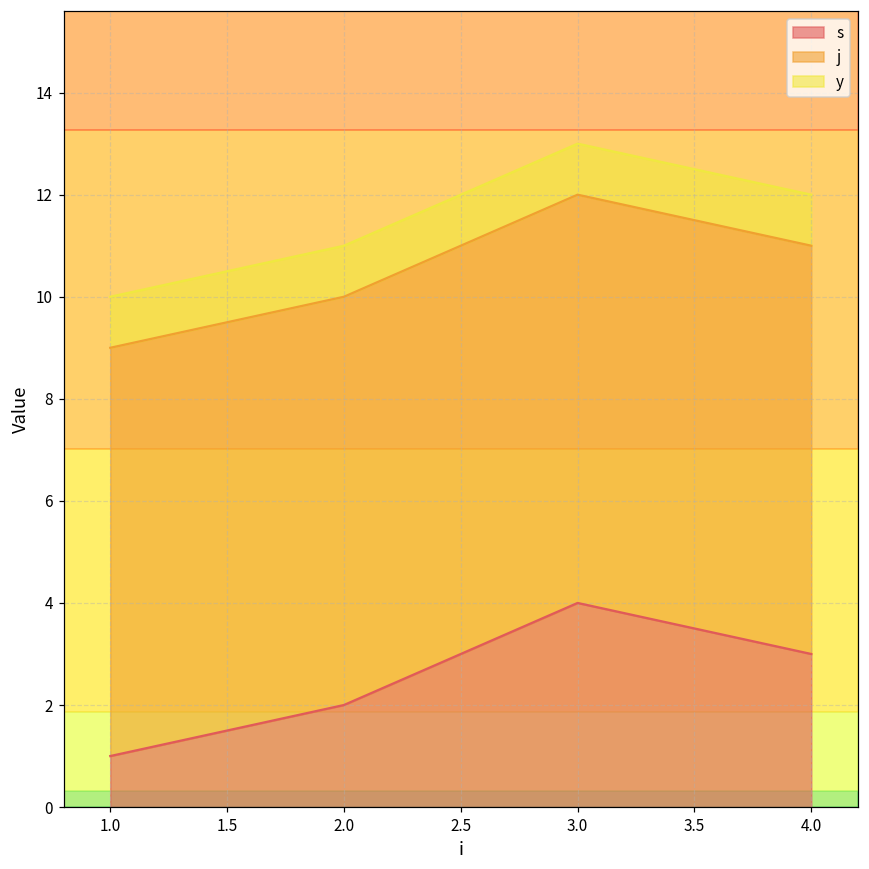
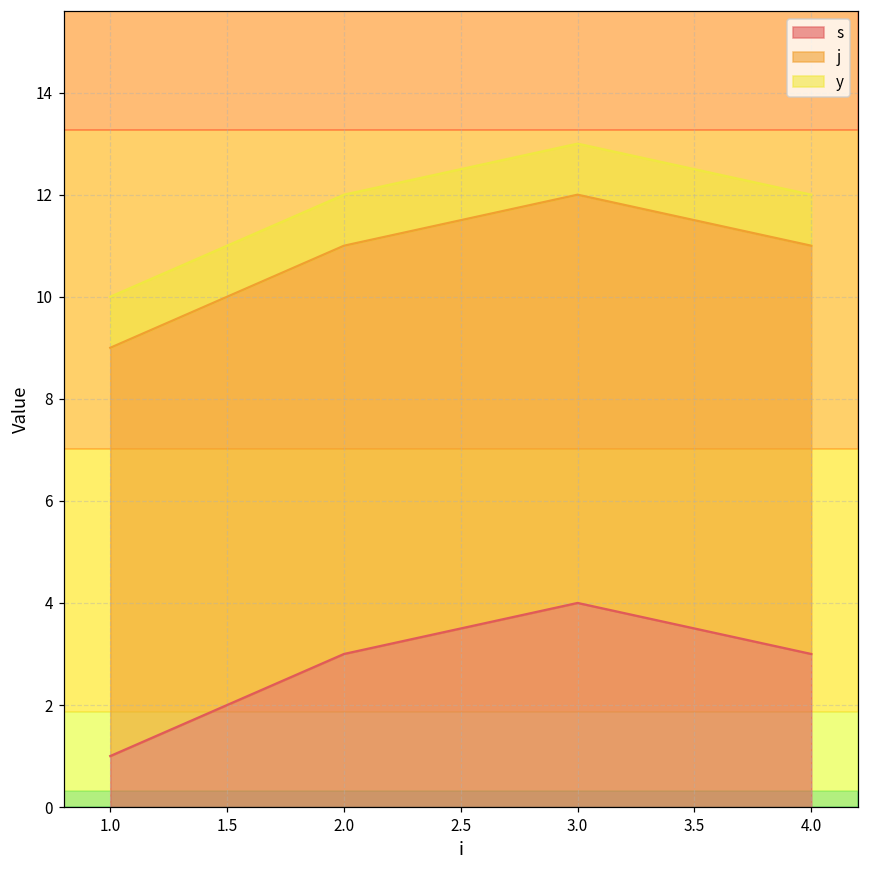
  {
    "s": {
      "1.0": 1,
-     "2.0": 2,
+     "2.0": 3,
      "3.0": 4,
      "4.0": 3
    },
    "j": {
      "1.0": 8,
      "2.0": 8,
      "3.0": 8,
      "4.0": 8
    },
    "y": {
      "1.0": 1,
      "2.0": 1,
      "3.0": 1,
      "4.0": 1
    }
  }
